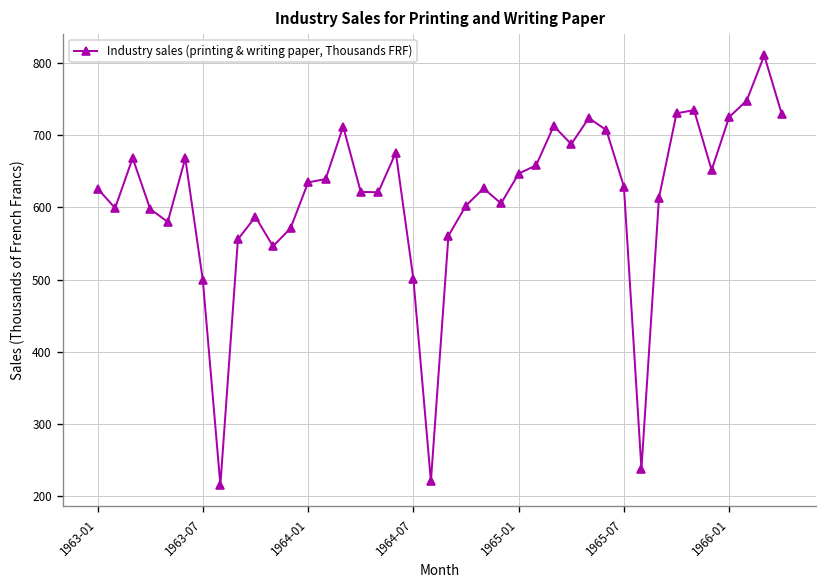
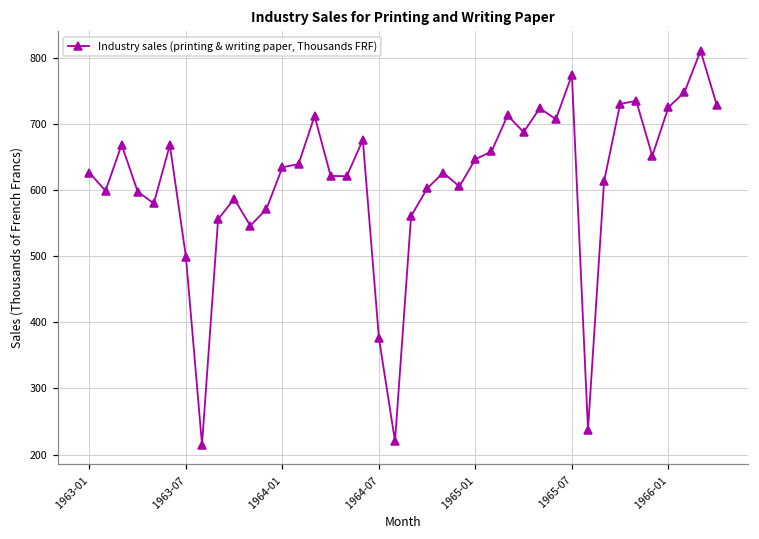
  {
    "1963-01": 630,
    "1963-07": 500,
    "1964-01": 630,
-   "1964-07": 500,
+   "1964-07": 380,
    "1965-01": 650,
-   "1965-07": 630,
+   "1965-07": 770,
    "1966-01": 730
  }
